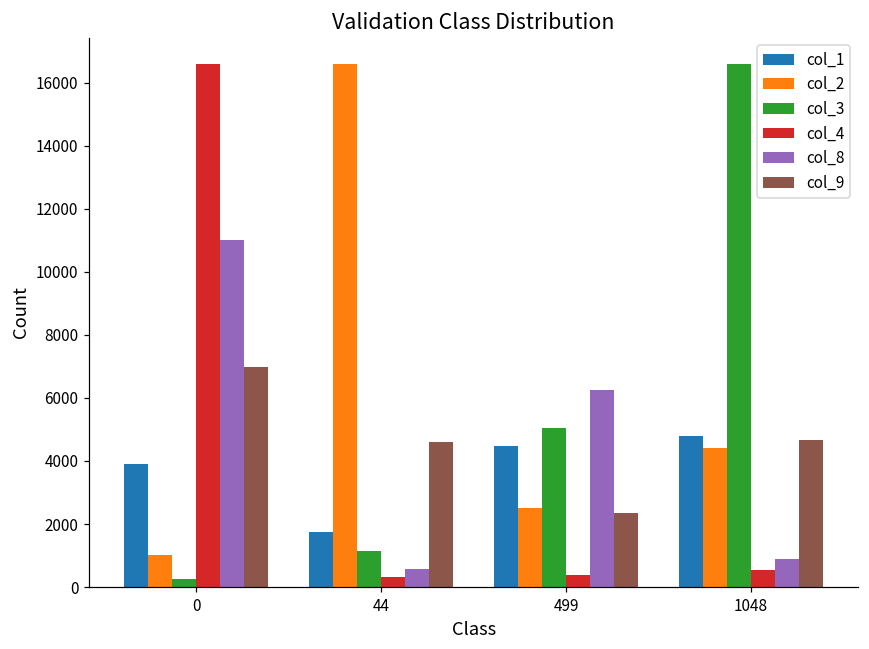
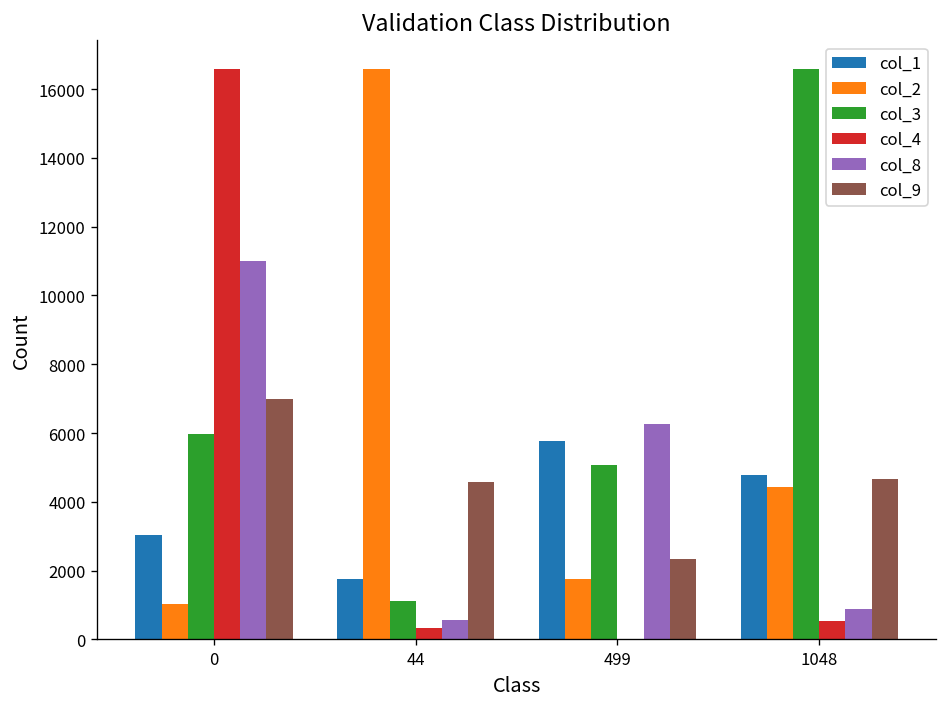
  {
    "col_1": {
-     "0": 3900,
+     "0": 3000,
      "44": 1800,
-     "499": 4500,
+     "499": 5800,
      "1048": 4800
    },
    "col_2": {
      "0": 1000,
      "44": 16600,
-     "499": 2500,
+     "499": 1700,
      "1048": 4400
    },
    "col_3": {
-     "0": 300,
+     "0": 6000,
      "44": 1100,
      "499": 5100,
      "1048": 16600
    },
    "col_4": {
      "0": 16600,
      "44": 300,
-     "499": 400,
+     "499": 0,
      "1048": 500
    },
    "col_8": {
      "0": 11000,
      "44": 600,
      "499": 6200,
      "1048": 900
    },
    "col_9": {
      "0": 7000,
      "44": 4600,
      "499": 2400,
      "1048": 4700
    }
  }
